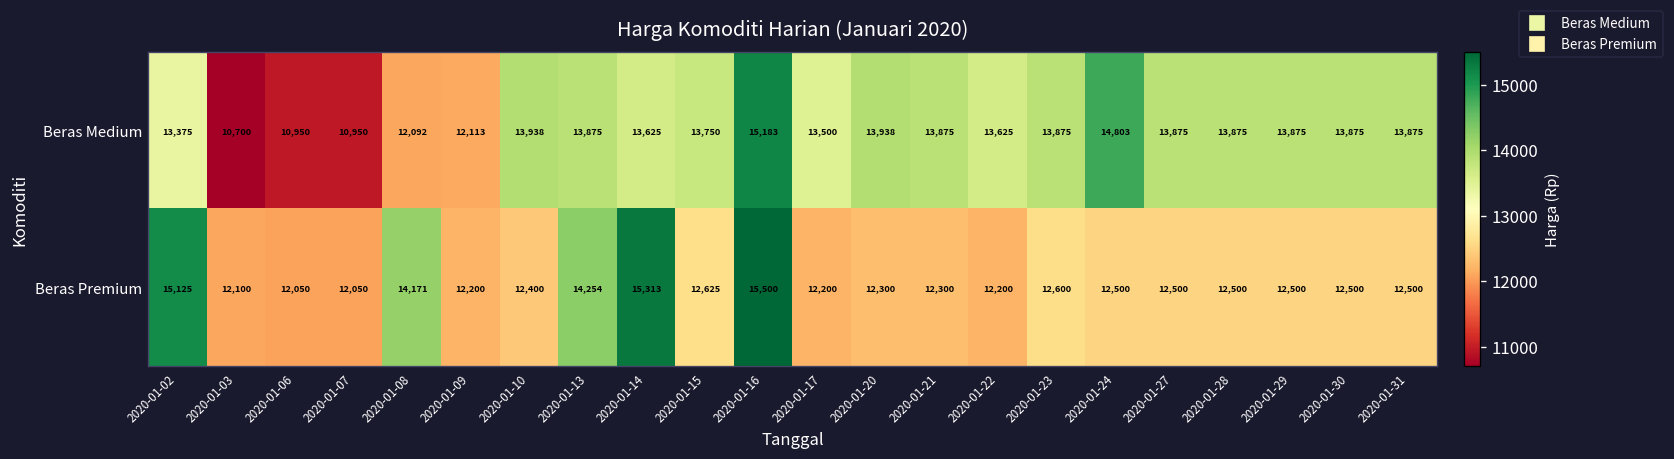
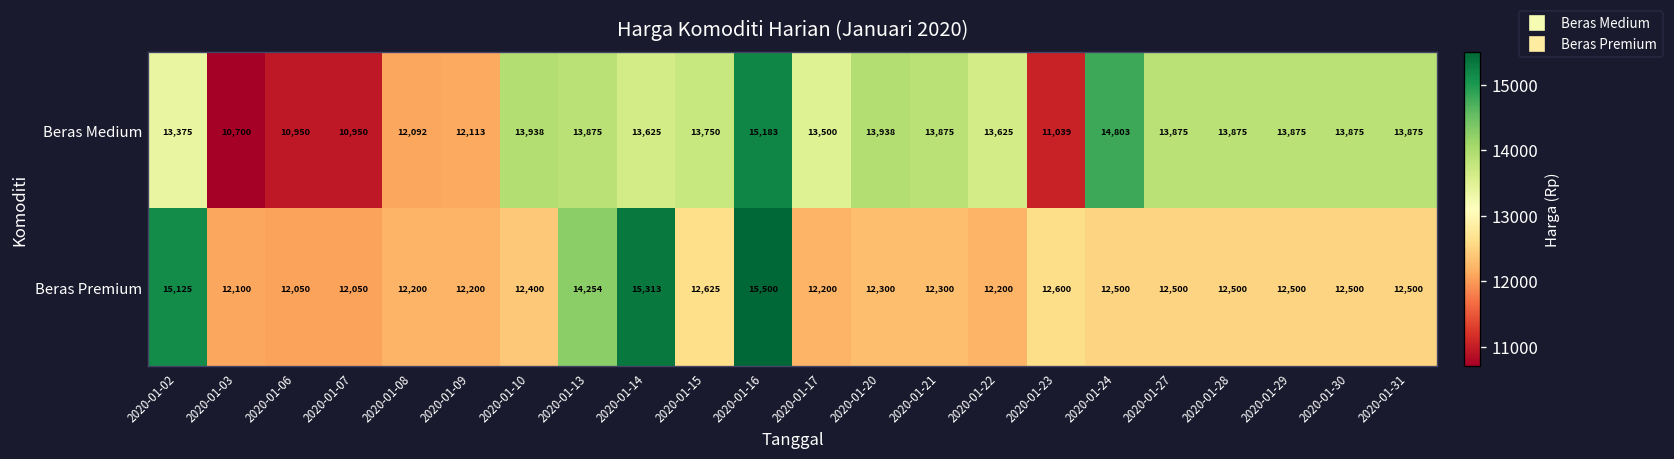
  {
    "Beras Medium": {
      "2020-01-02": "13,375",
      "2020-01-03": "10,700",
      "2020-01-06": "10,950",
      "2020-01-07": "10,950",
      "2020-01-08": "12,092",
      "2020-01-09": "12,113",
      "2020-01-10": "13,938",
      "2020-01-13": "13,875",
      "2020-01-14": "13,625",
      "2020-01-15": "13,750",
      "2020-01-16": "15,183",
      "2020-01-17": "13,500",
      "2020-01-20": "13,938",
      "2020-01-21": "13,875",
      "2020-01-22": "13,625",
-     "2020-01-23": "13,875",
+     "2020-01-23": "11,039",
      "2020-01-24": "14,803",
      "2020-01-27": "13,875",
      "2020-01-28": "13,875",
      "2020-01-29": "13,875",
      "2020-01-30": "13,875",
      "2020-01-31": "13,875"
    },
    "Beras Premium": {
      "2020-01-02": "15,125",
      "2020-01-03": "12,100",
      "2020-01-06": "12,050",
      "2020-01-07": "12,050",
-     "2020-01-08": "14,171",
+     "2020-01-08": "12,200",
      "2020-01-09": "12,200",
      "2020-01-10": "12,400",
      "2020-01-13": "14,254",
      "2020-01-14": "15,313",
      "2020-01-15": "12,625",
      "2020-01-16": "15,500",
      "2020-01-17": "12,200",
      "2020-01-20": "12,300",
      "2020-01-21": "12,300",
      "2020-01-22": "12,200",
      "2020-01-23": "12,600",
      "2020-01-24": "12,500",
      "2020-01-27": "12,500",
      "2020-01-28": "12,500",
      "2020-01-29": "12,500",
      "2020-01-30": "12,500",
      "2020-01-31": "12,500"
    }
  }
